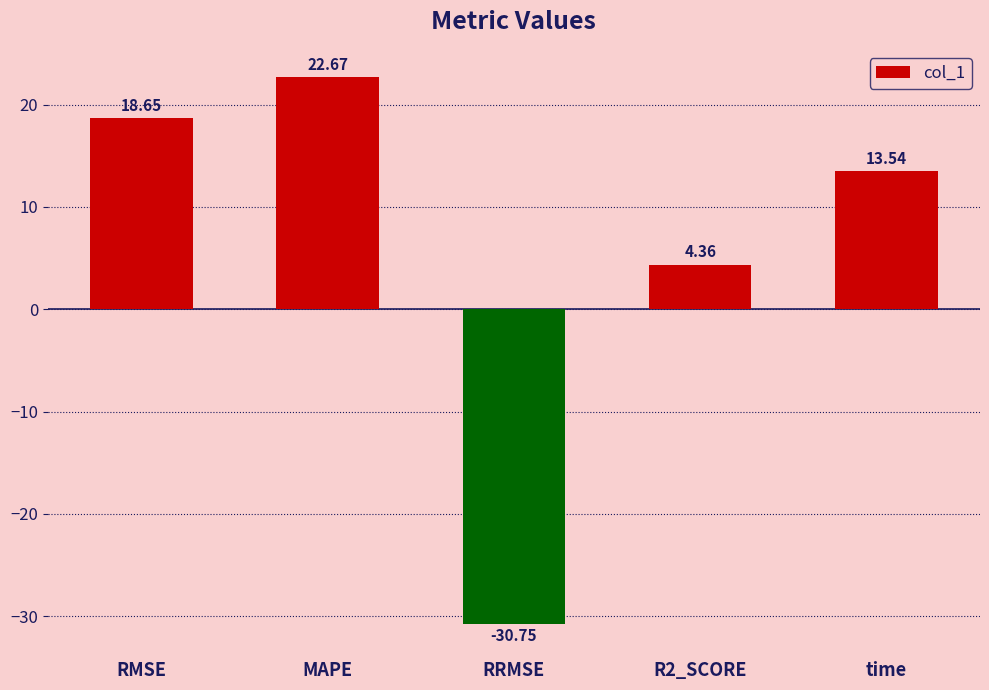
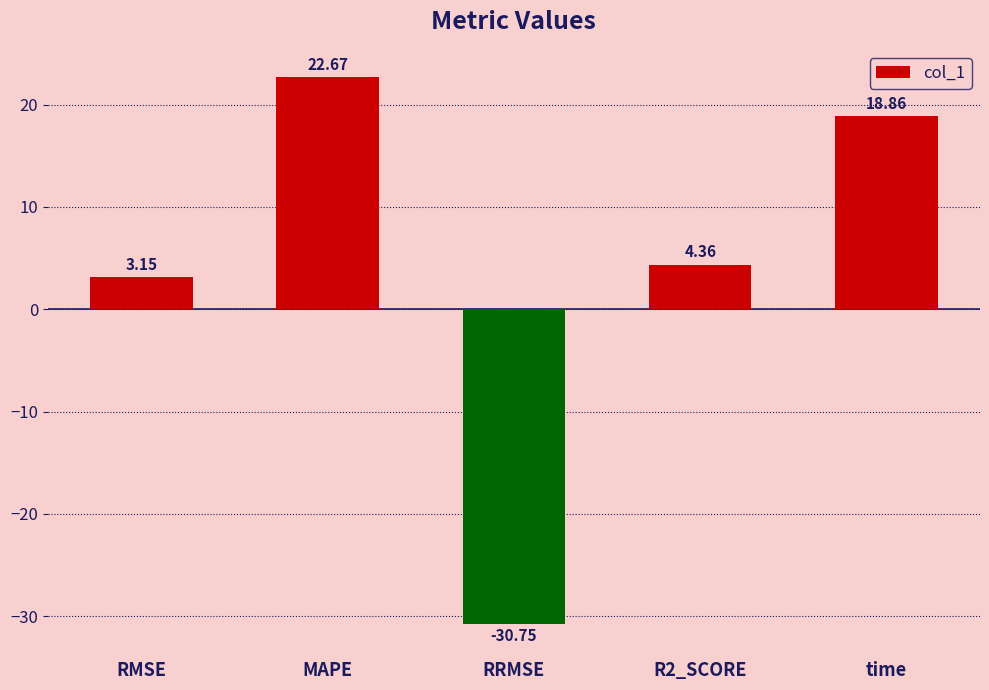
  {
-   "RMSE": 18.65,
+   "RMSE": 3.15,
    "MAPE": 22.67,
    "RRMSE": -30.75,
    "R2_SCORE": 4.36,
-   "time": 13.54
+   "time": 18.86
  }
